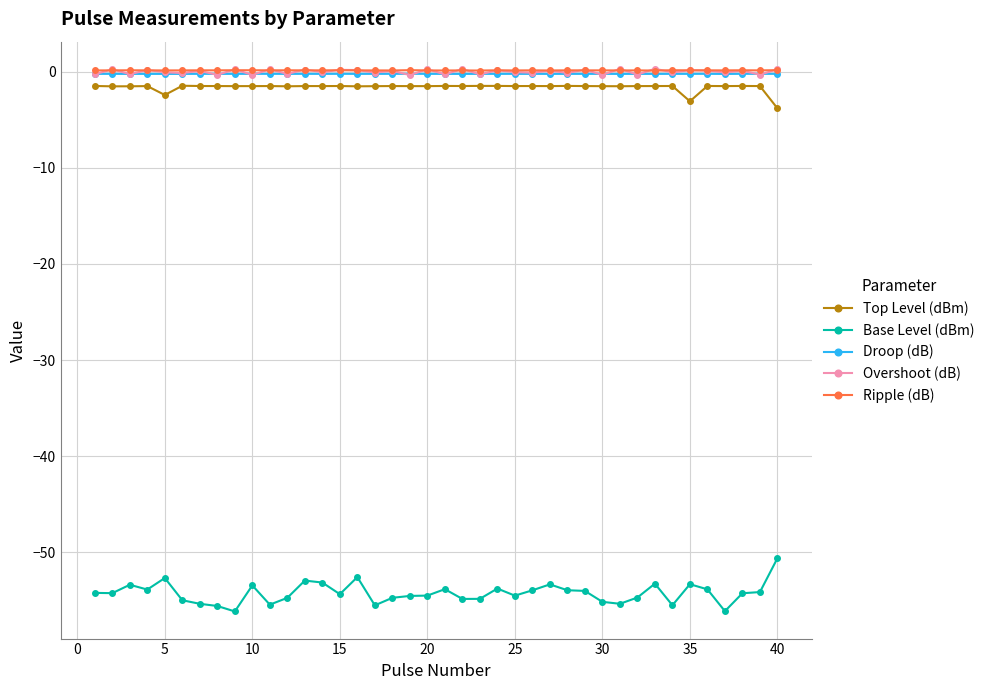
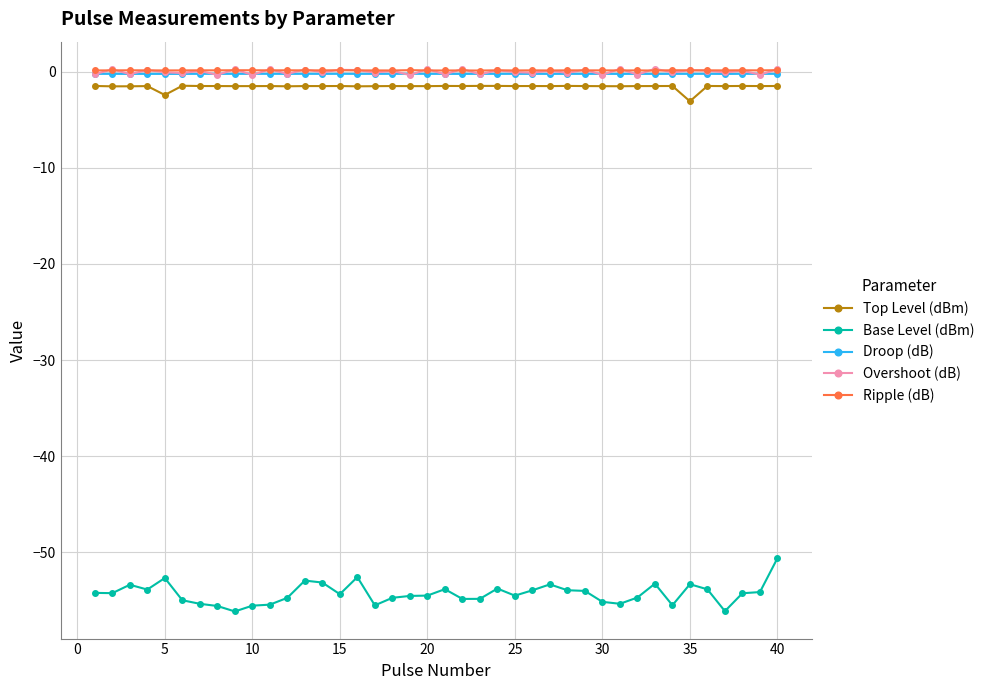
  {
    "Top Level (dBm)": {
      "5": -2,
      "10": -1,
      "15": -1,
      "20": -1,
      "25": -1,
      "30": -1,
      "35": -3,
-     "40": -4
+     "40": -1
    },
    "Base Level (dBm)": {
      "5": -53,
-     "10": -53,
+     "10": -56,
      "15": -54,
      "20": -55,
      "25": -55,
      "30": -55,
      "35": -53,
      "40": -51
    },
    "Droop (dB)": {
      "15": 0,
      "20": 0,
      "35": 0,
      "40": 0
    },
    "Ripple (dB)": {
      "10": 0,
      "30": 0
    }
  }
